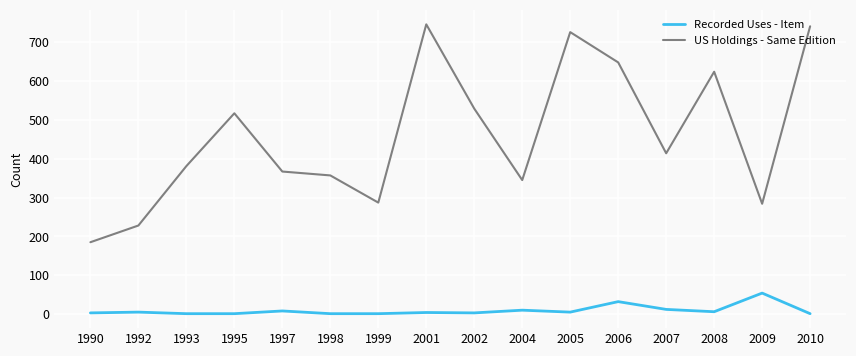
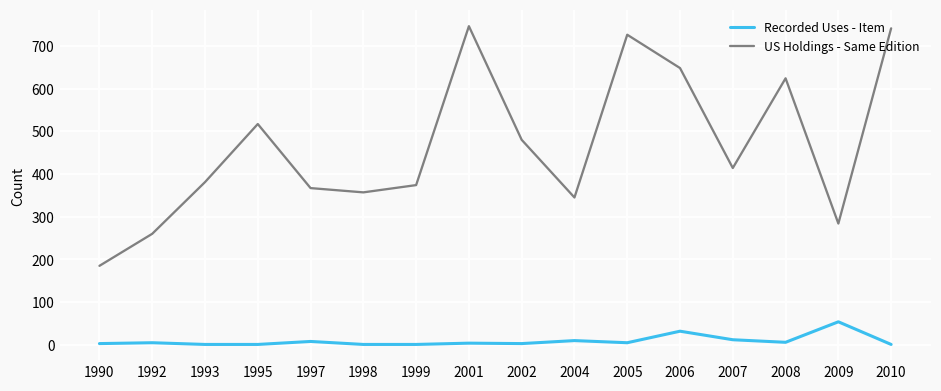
  {
    "Recorded Uses - Item": {
      "1990": 0,
      "1992": 10,
      "1993": 0,
      "1995": 0,
      "1997": 10,
      "1998": 0,
      "1999": 0,
      "2001": 0,
      "2002": 0,
      "2004": 10,
      "2005": 10,
      "2006": 30,
      "2007": 10,
      "2008": 10,
      "2009": 50,
      "2010": 0
    },
    "US Holdings - Same Edition": {
      "1990": 190,
-     "1992": 230,
+     "1992": 260,
      "1993": 380,
      "1995": 520,
      "1997": 370,
      "1998": 360,
-     "1999": 290,
+     "1999": 370,
      "2001": 750,
-     "2002": 530,
+     "2002": 480,
      "2004": 350,
      "2005": 730,
      "2006": 650,
      "2007": 410,
      "2008": 620,
      "2009": 280,
      "2010": 740
    }
  }
